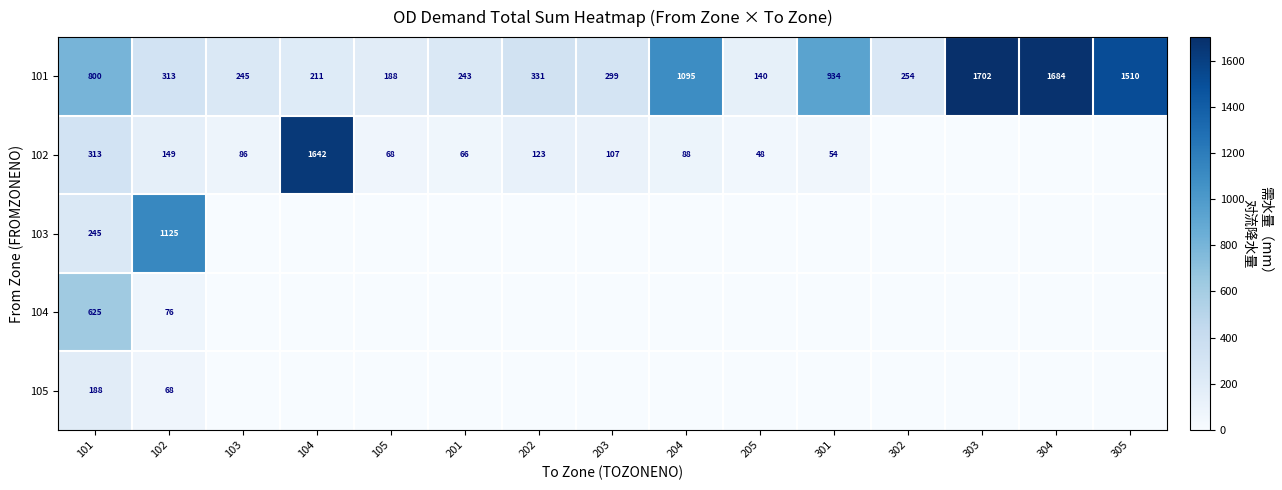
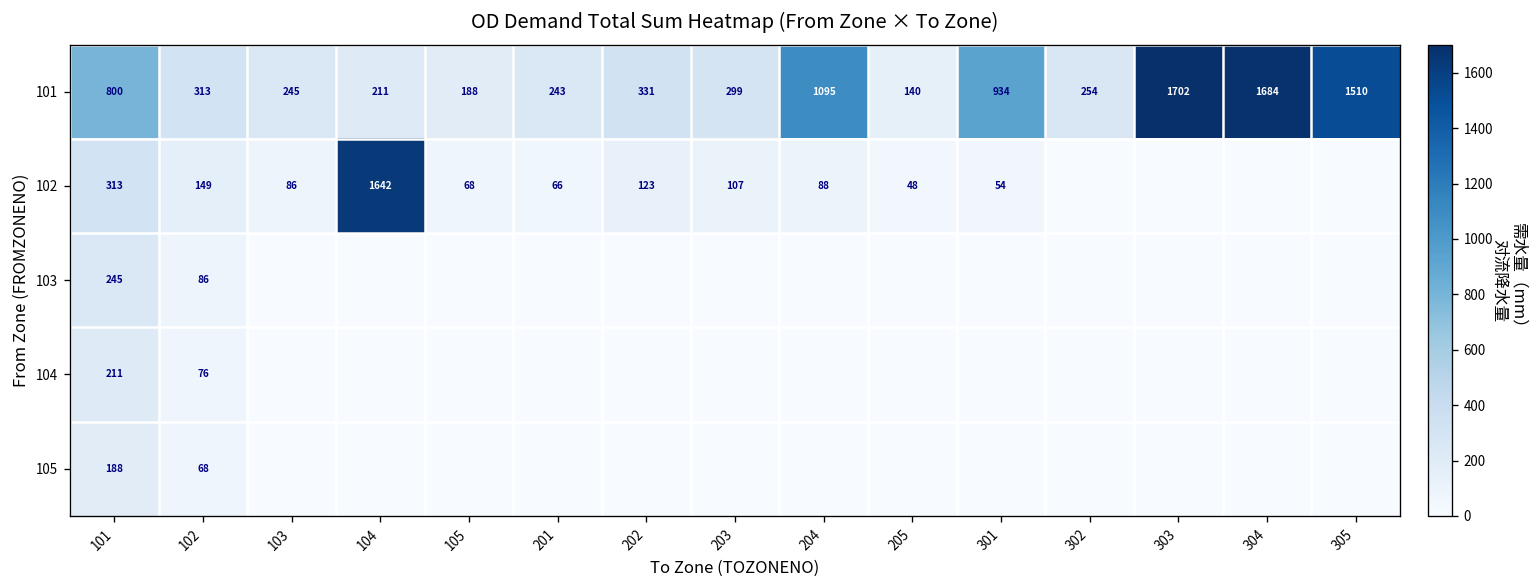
  {
    "101": {
      "101": 800,
      "102": 313,
      "103": 245,
      "104": 211,
      "105": 188,
      "201": 243,
      "202": 331,
      "203": 299,
      "204": 1095,
      "205": 140,
      "301": 934,
      "302": 254,
      "303": 1702,
      "304": 1684,
      "305": 1510
    },
    "102": {
      "101": 313,
      "102": 149,
      "103": 86,
      "104": 1642,
      "105": 68,
      "201": 66,
      "202": 123,
      "203": 107,
      "204": 88,
      "205": 48,
      "301": 54
    },
    "103": {
      "101": 245,
-     "102": 1125
+     "102": 86
    },
    "104": {
-     "101": 625,
+     "101": 211,
      "102": 76
    },
    "105": {
      "101": 188,
      "102": 68
    }
  }
